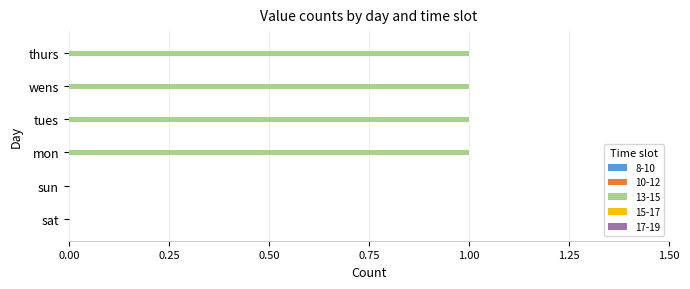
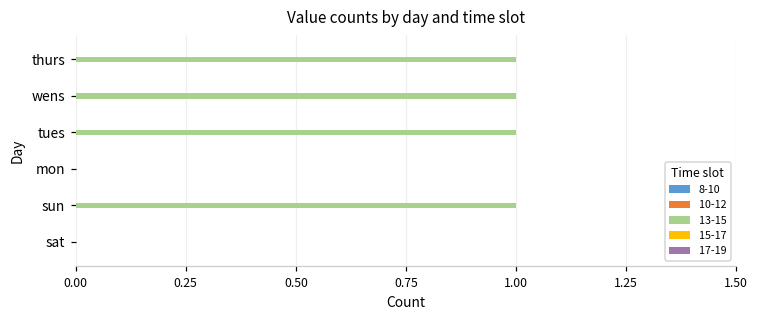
  {
    "8-10": {
      "thurs": 0,
      "wens": 0,
      "tues": 0,
      "mon": 0,
      "sun": 0,
      "sat": 0
    },
    "10-12": {
      "thurs": 0,
      "wens": 0,
      "tues": 0,
      "mon": 0,
      "sun": 0,
      "sat": 0
    },
    "13-15": {
      "thurs": 1,
      "wens": 1,
      "tues": 1,
-     "mon": 1,
-     "sun": 0,
+     "mon": 0,
+     "sun": 1,
      "sat": 0
    },
    "15-17": {
      "thurs": 0,
      "wens": 0,
      "tues": 0,
      "mon": 0,
      "sun": 0,
      "sat": 0
    },
    "17-19": {
      "thurs": 0,
      "wens": 0,
      "tues": 0,
      "mon": 0,
      "sun": 0,
      "sat": 0
    }
  }
